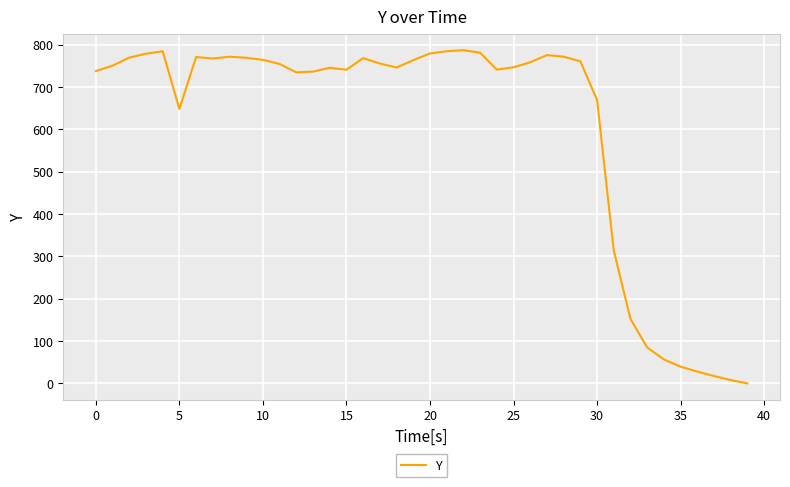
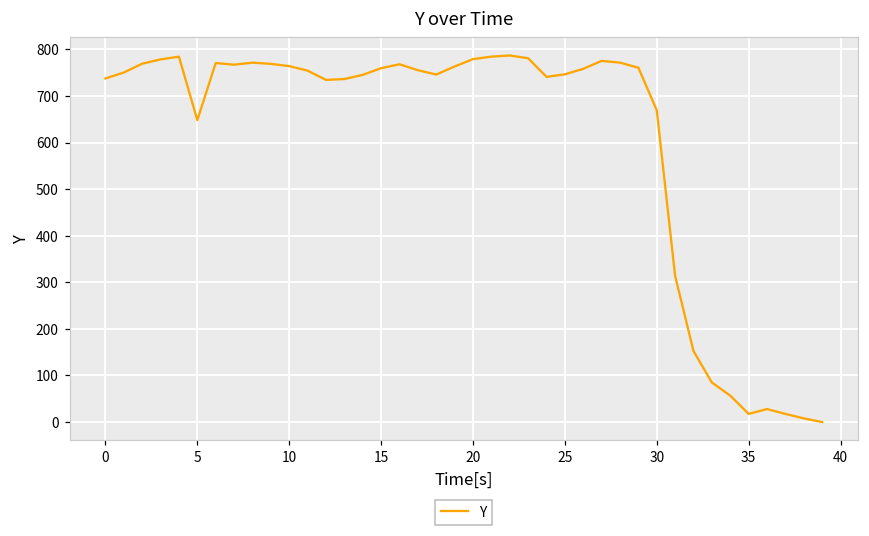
  {
    "0": 740,
    "5": 650,
    "10": 760,
-   "15": 740,
+   "15": 760,
    "20": 780,
    "25": 750,
    "30": 670,
-   "35": 40
+   "35": 20
  }
